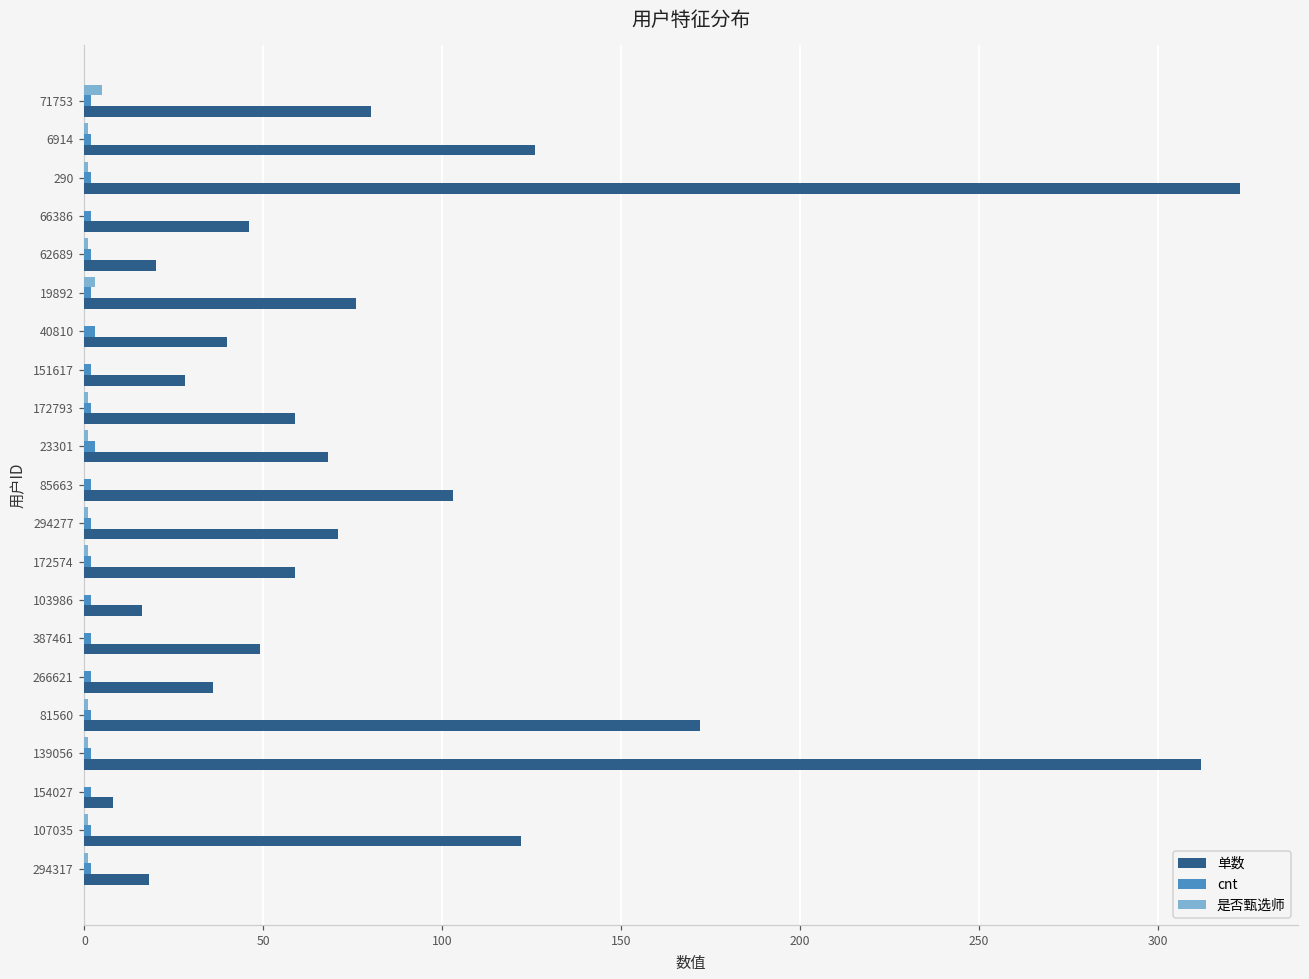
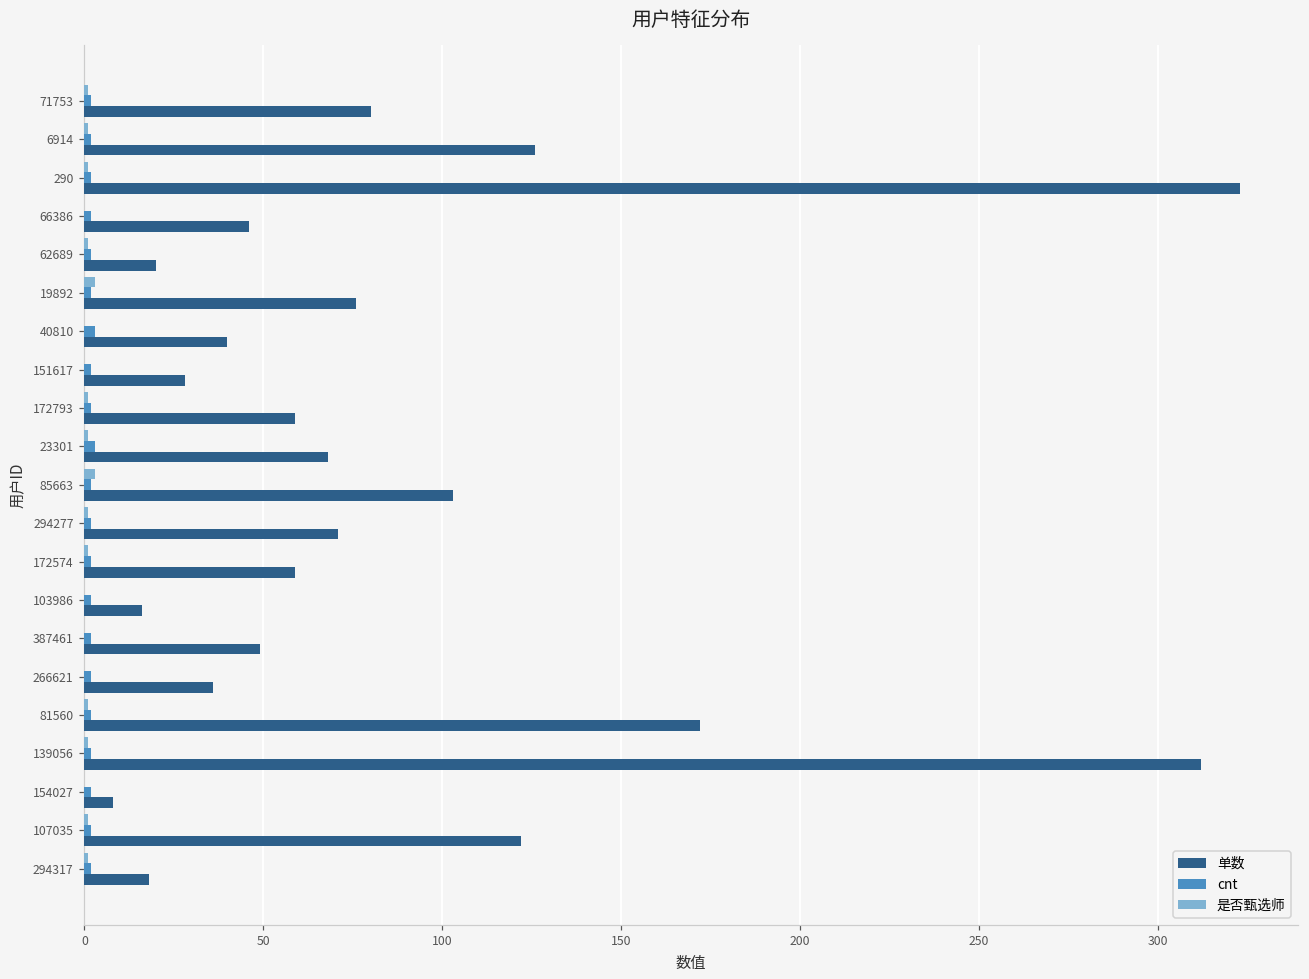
  {
    "单数": {
      "71753": 80,
      "6914": 126,
      "290": 323,
      "66386": 46,
      "62689": 20,
      "19892": 76,
      "40810": 40,
      "151617": 28,
      "172793": 59,
      "23301": 68,
      "85663": 103,
      "294277": 71,
      "172574": 59,
      "103986": 16,
      "387461": 49,
      "266621": 36,
      "81560": 172,
      "139056": 312,
      "154027": 8,
      "107035": 122,
      "294317": 18
    },
    "cnt": {
      "71753": 2,
      "6914": 2,
      "290": 2,
      "66386": 2,
      "62689": 2,
      "19892": 2,
      "40810": 3,
      "151617": 2,
      "172793": 2,
      "23301": 3,
      "85663": 2,
      "294277": 2,
      "172574": 2,
      "103986": 2,
      "387461": 2,
      "266621": 2,
      "81560": 2,
      "139056": 2,
      "154027": 2,
      "107035": 2,
      "294317": 2
    },
    "是否甄选师": {
-     "71753": 5,
+     "71753": 1,
      "6914": 1,
      "290": 1,
      "66386": 0,
      "62689": 1,
      "19892": 3,
      "40810": 0,
      "151617": 0,
      "172793": 1,
      "23301": 1,
-     "85663": 0,
+     "85663": 3,
      "294277": 1,
      "172574": 1,
      "103986": 0,
      "387461": 0,
      "266621": 0,
      "81560": 1,
      "139056": 1,
      "154027": 0,
      "107035": 1,
      "294317": 1
    }
  }
